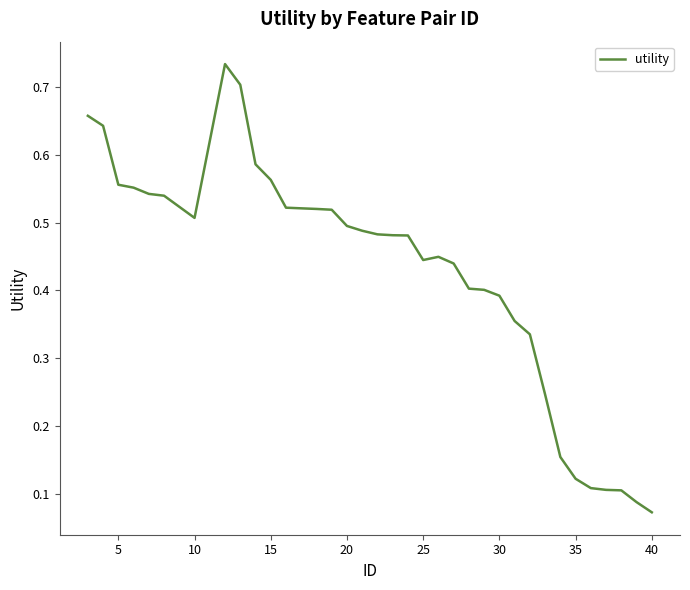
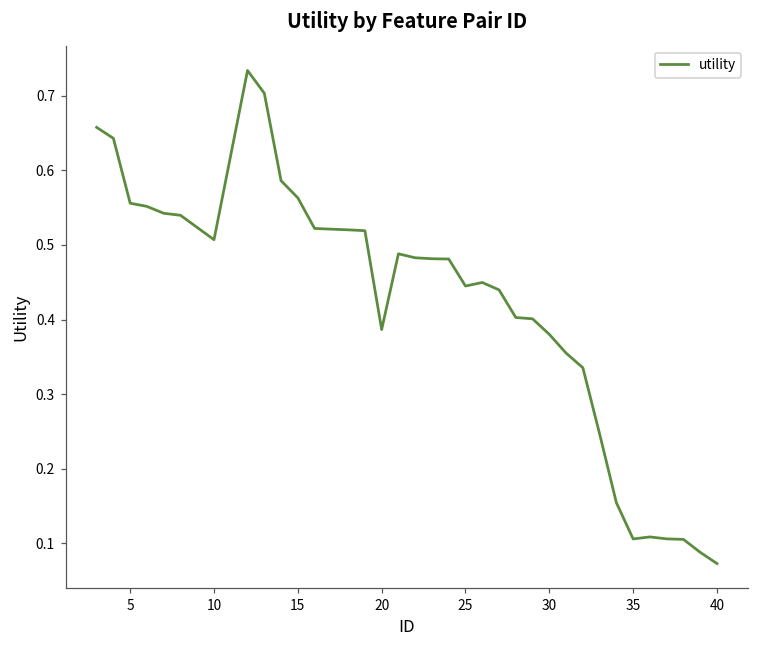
  {
    "5": 0.56,
    "10": 0.51,
    "15": 0.56,
-   "20": 0.50,
+   "20": 0.39,
    "25": 0.44,
-   "30": 0.39,
-   "35": 0.12,
+   "30": 0.38,
+   "35": 0.11,
    "40": 0.07
  }
